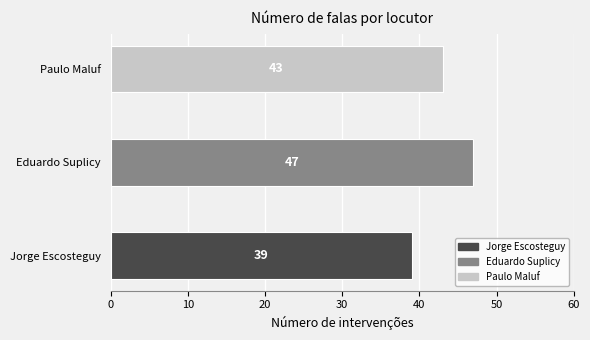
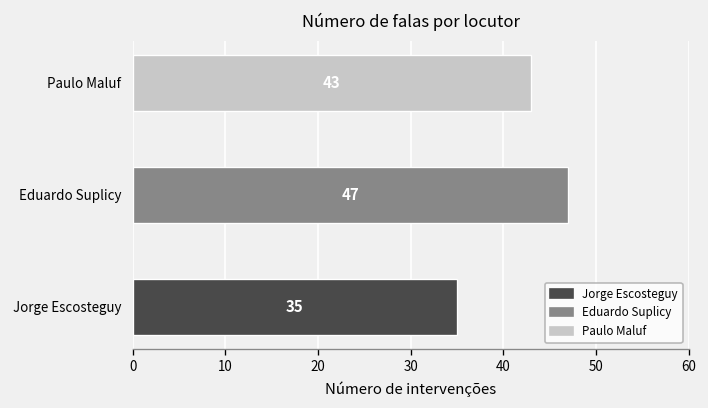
  {
    "Paulo Maluf": 43,
    "Eduardo Suplicy": 47,
-   "Jorge Escosteguy": 39
+   "Jorge Escosteguy": 35
  }
